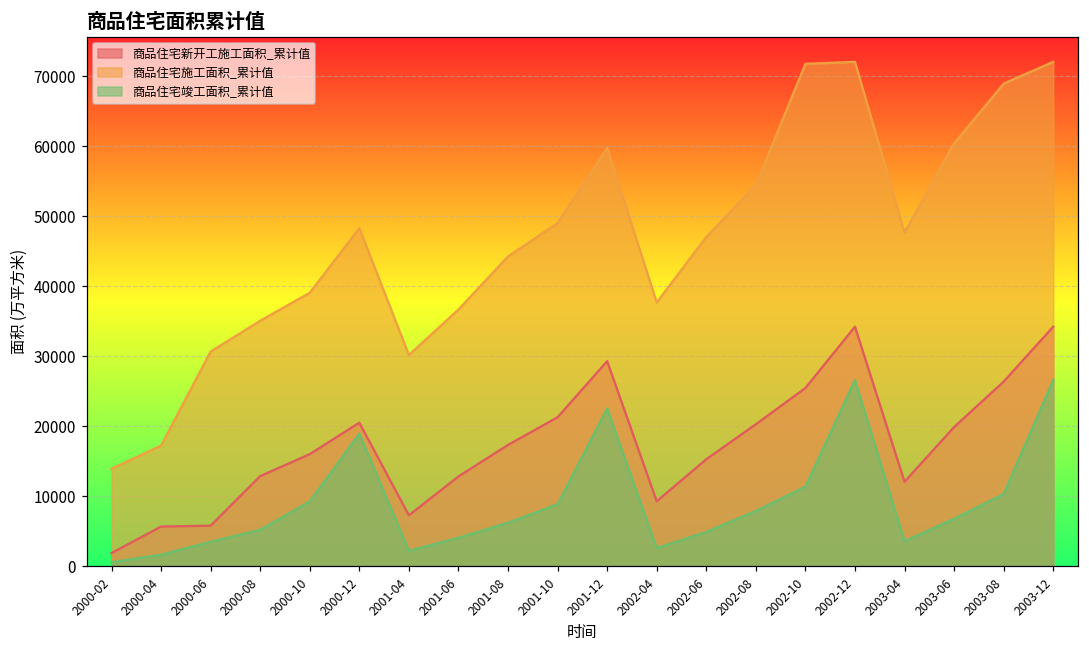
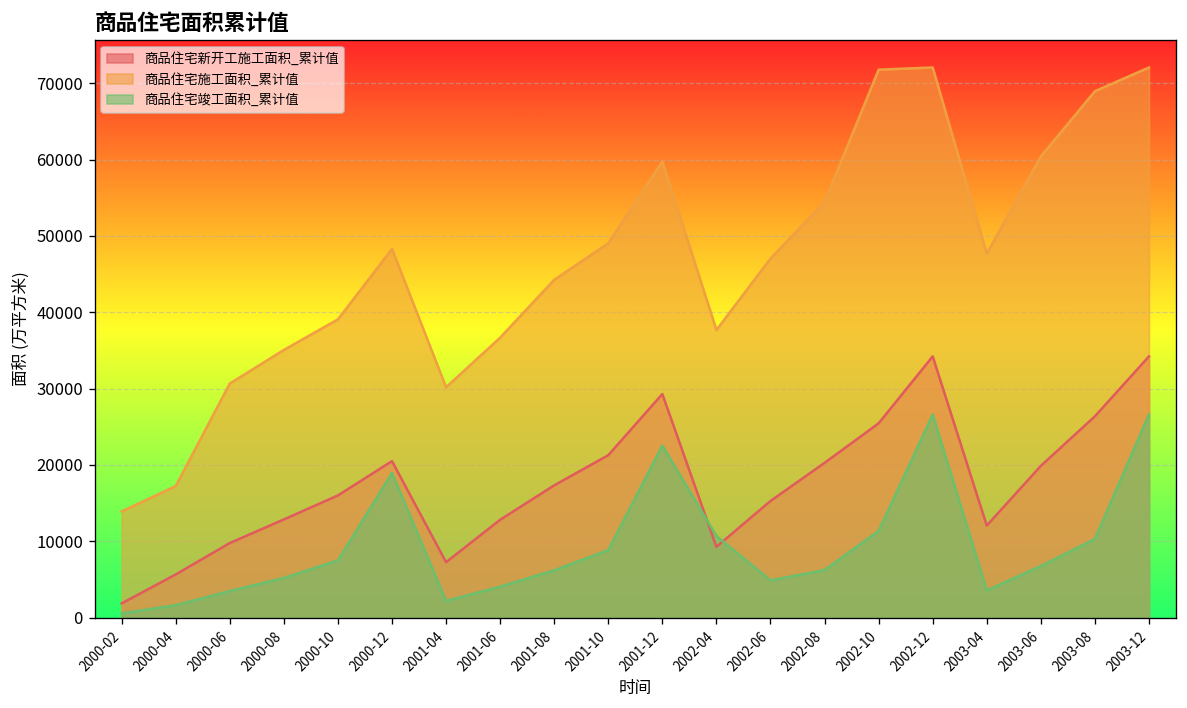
  {
    "商品住宅新开工施工面积_累计值": {
      "2000-02": 2000,
      "2000-04": 6000,
-     "2000-06": 6000,
+     "2000-06": 10000,
      "2000-08": 13000,
      "2000-10": 16000,
      "2000-12": 21000,
      "2001-04": 7000,
      "2001-06": 13000,
      "2001-08": 17000,
      "2001-10": 21000,
      "2001-12": 29000,
      "2002-04": 9000,
      "2002-06": 15000,
      "2002-08": 20000,
      "2002-10": 25000,
      "2002-12": 34000,
      "2003-04": 12000,
      "2003-06": 20000,
      "2003-08": 26000,
      "2003-12": 34000
    },
    "商品住宅施工面积_累计值": {
      "2000-02": 14000,
      "2000-04": 17000,
      "2000-06": 31000,
      "2000-08": 35000,
      "2000-10": 39000,
      "2000-12": 48000,
      "2001-04": 30000,
      "2001-06": 37000,
      "2001-08": 44000,
      "2001-10": 49000,
      "2001-12": 60000,
      "2002-04": 38000,
      "2002-06": 47000,
      "2002-08": 54000,
      "2002-10": 72000,
      "2002-12": 72000,
      "2003-04": 48000,
      "2003-06": 60000,
      "2003-08": 69000,
      "2003-12": 72000
    },
    "商品住宅竣工面积_累计值": {
      "2000-02": 1000,
      "2000-04": 2000,
      "2000-06": 3000,
      "2000-08": 5000,
-     "2000-10": 9000,
+     "2000-10": 7000,
      "2000-12": 19000,
      "2001-04": 2000,
      "2001-06": 4000,
      "2001-08": 6000,
      "2001-10": 9000,
      "2001-12": 23000,
-     "2002-04": 3000,
+     "2002-04": 11000,
      "2002-06": 5000,
-     "2002-08": 8000,
+     "2002-08": 6000,
      "2002-10": 11000,
      "2002-12": 27000,
      "2003-04": 4000,
      "2003-06": 7000,
      "2003-08": 10000,
      "2003-12": 27000
    }
  }
